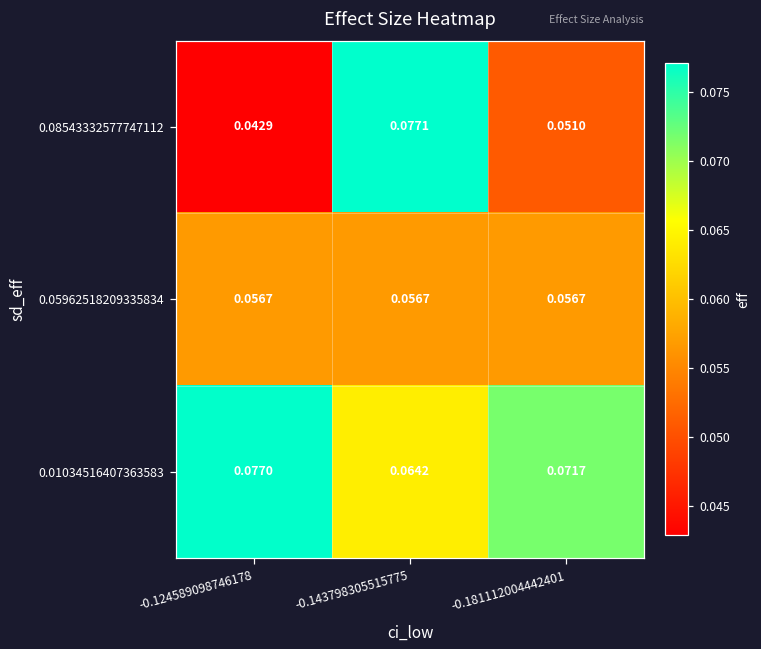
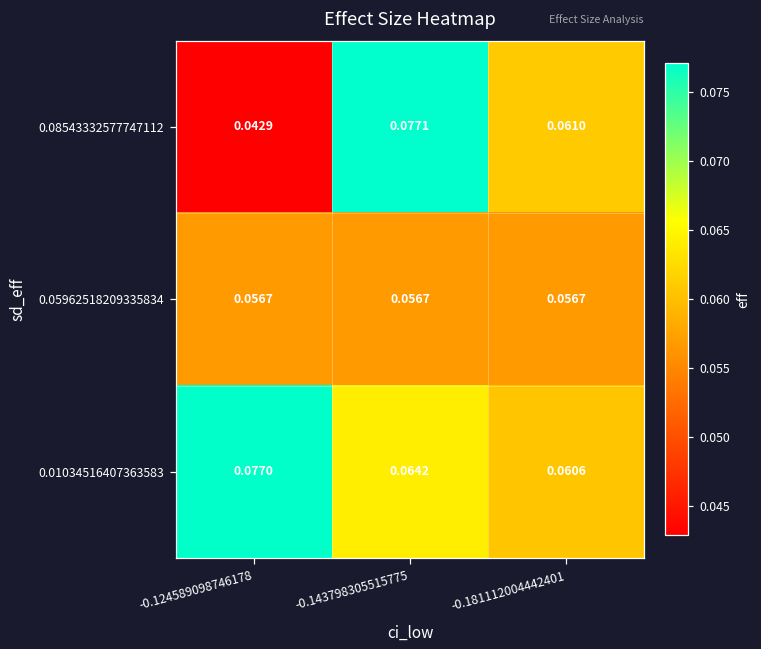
  {
    "0.08543332577747112": {
      "-0.124589098746178": 0.0429,
      "-0.143798305515775": 0.0771,
-     "-0.181112004442401": 0.0510
+     "-0.181112004442401": 0.0610
    },
    "0.05962518209335834": {
      "-0.124589098746178": 0.0567,
      "-0.143798305515775": 0.0567,
      "-0.181112004442401": 0.0567
    },
    "0.01034516407363583": {
      "-0.124589098746178": 0.0770,
      "-0.143798305515775": 0.0642,
-     "-0.181112004442401": 0.0717
+     "-0.181112004442401": 0.0606
    }
  }
